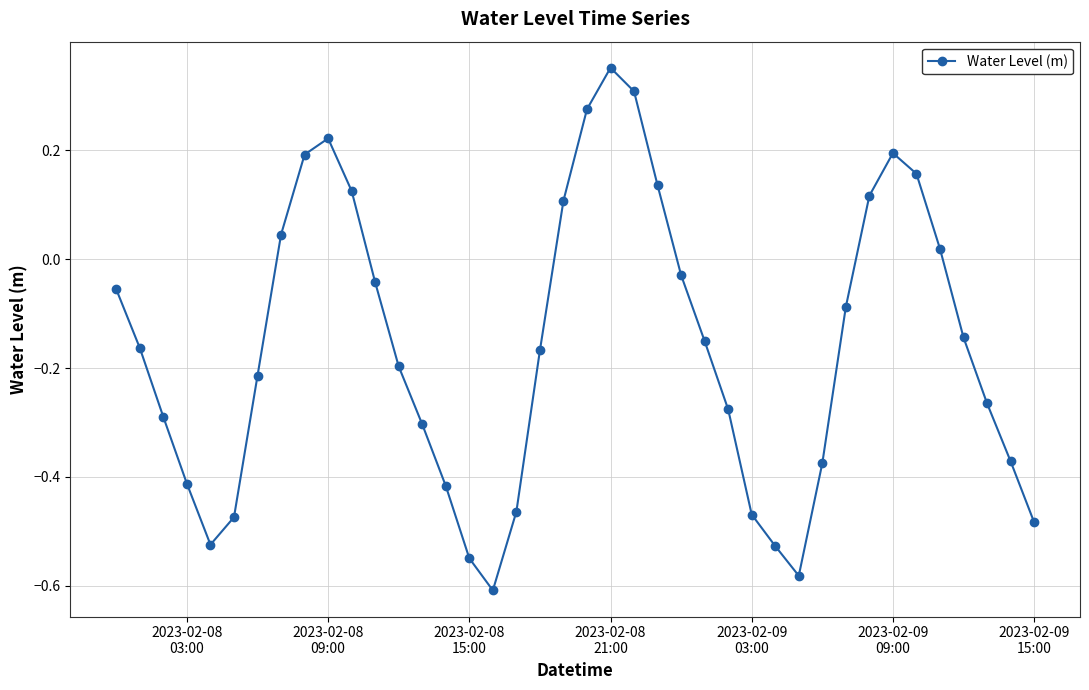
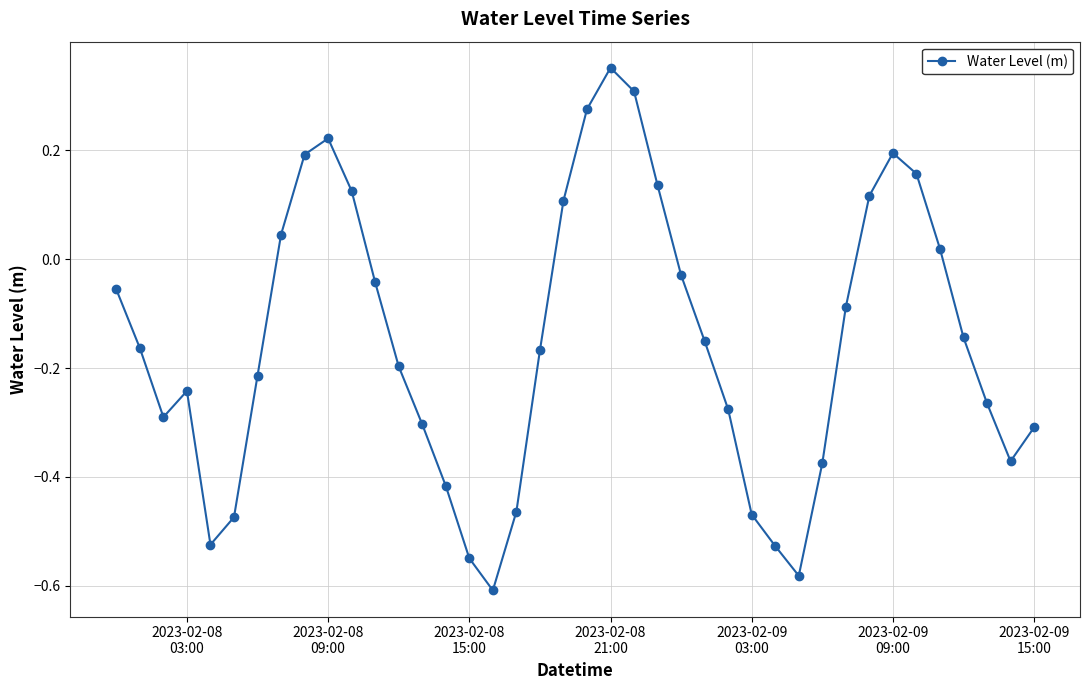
  {
-   "2023-02-08 03:00": -0.41,
+   "2023-02-08 03:00": -0.24,
    "2023-02-08 09:00": 0.22,
    "2023-02-08 15:00": -0.55,
    "2023-02-08 21:00": 0.35,
    "2023-02-09 03:00": -0.47,
    "2023-02-09 09:00": 0.19,
-   "2023-02-09 15:00": -0.48
+   "2023-02-09 15:00": -0.31
  }
